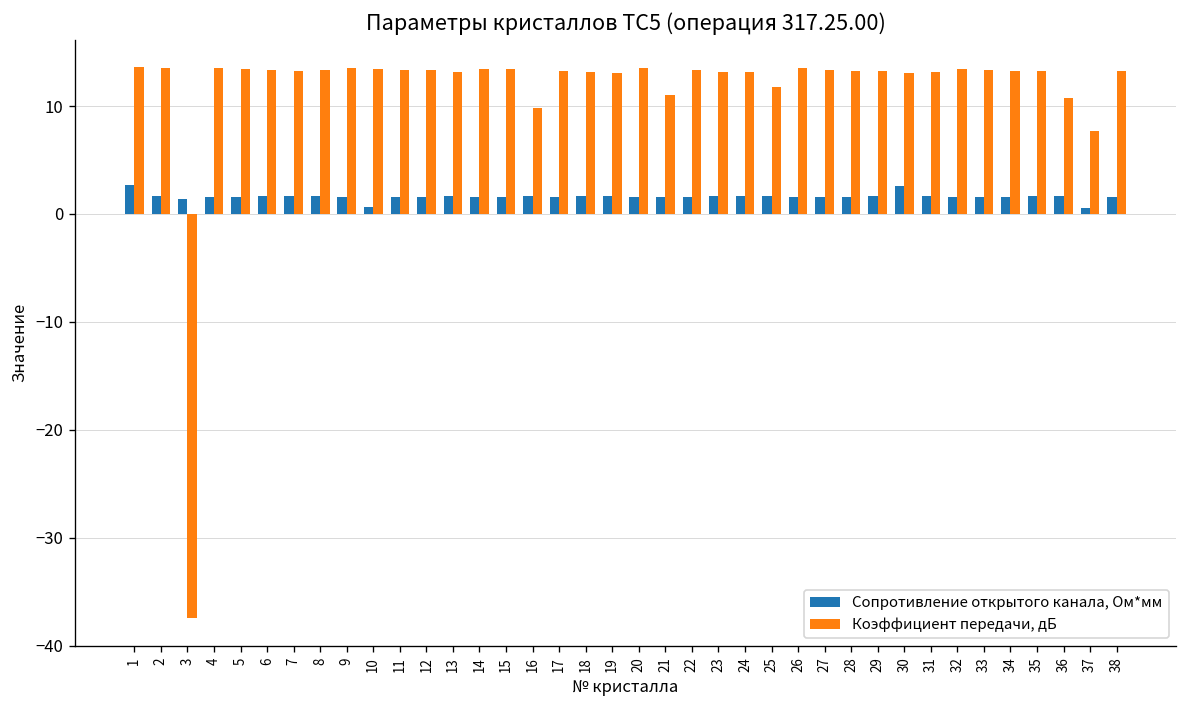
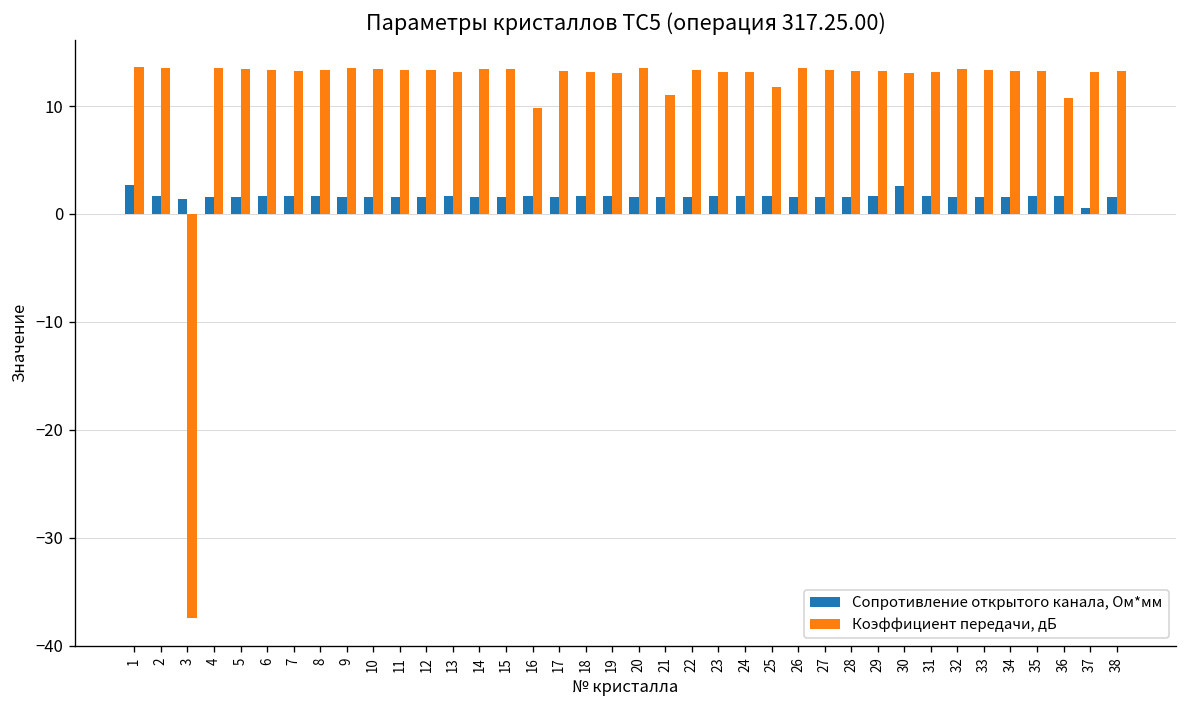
  {
    "Сопротивление открытого канала, Ом*мм": {
      "1": 3,
      "2": 2,
      "3": 1,
      "4": 2,
      "5": 2,
      "6": 2,
      "7": 2,
      "8": 2,
      "9": 2,
-     "10": 1,
+     "10": 2,
      "11": 2,
      "12": 2,
      "13": 2,
      "14": 2,
      "15": 2,
      "16": 2,
      "17": 2,
      "18": 2,
      "19": 2,
      "20": 2,
      "21": 2,
      "22": 2,
      "23": 2,
      "24": 2,
      "25": 2,
      "26": 2,
      "27": 2,
      "28": 2,
      "29": 2,
      "30": 3,
      "31": 2,
      "32": 2,
      "33": 2,
      "34": 2,
      "35": 2,
      "36": 2,
      "37": 1,
      "38": 2
    },
    "Коэффициент передачи, дБ": {
      "1": 14,
      "2": 14,
      "3": -37,
      "4": 14,
      "5": 13,
      "6": 13,
      "7": 13,
      "8": 13,
      "9": 14,
      "10": 13,
      "11": 13,
      "12": 13,
      "13": 13,
      "14": 13,
      "15": 13,
      "16": 10,
      "17": 13,
      "18": 13,
      "19": 13,
      "20": 14,
      "21": 11,
      "22": 13,
      "23": 13,
      "24": 13,
      "25": 12,
      "26": 13,
      "27": 13,
      "28": 13,
      "29": 13,
      "30": 13,
      "31": 13,
      "32": 13,
      "33": 13,
      "34": 13,
      "35": 13,
      "36": 11,
-     "37": 8,
+     "37": 13,
      "38": 13
    }
  }
